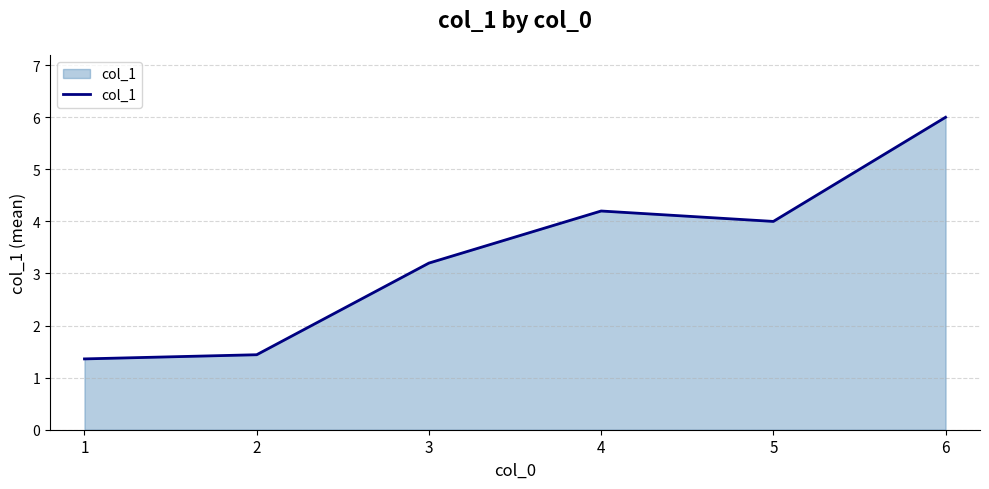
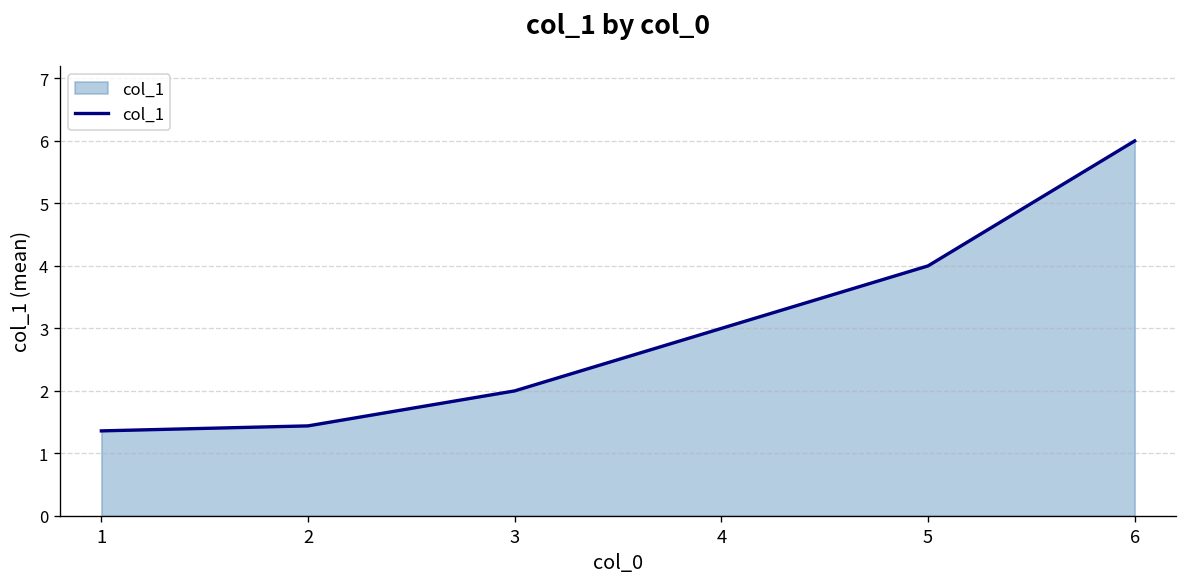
  {
    "1": 1.4,
    "2": 1.4,
-   "3": 3.2,
-   "4": 4.2,
+   "3": 2.0,
+   "4": 3.0,
    "5": 4.0,
    "6": 6.0
  }
